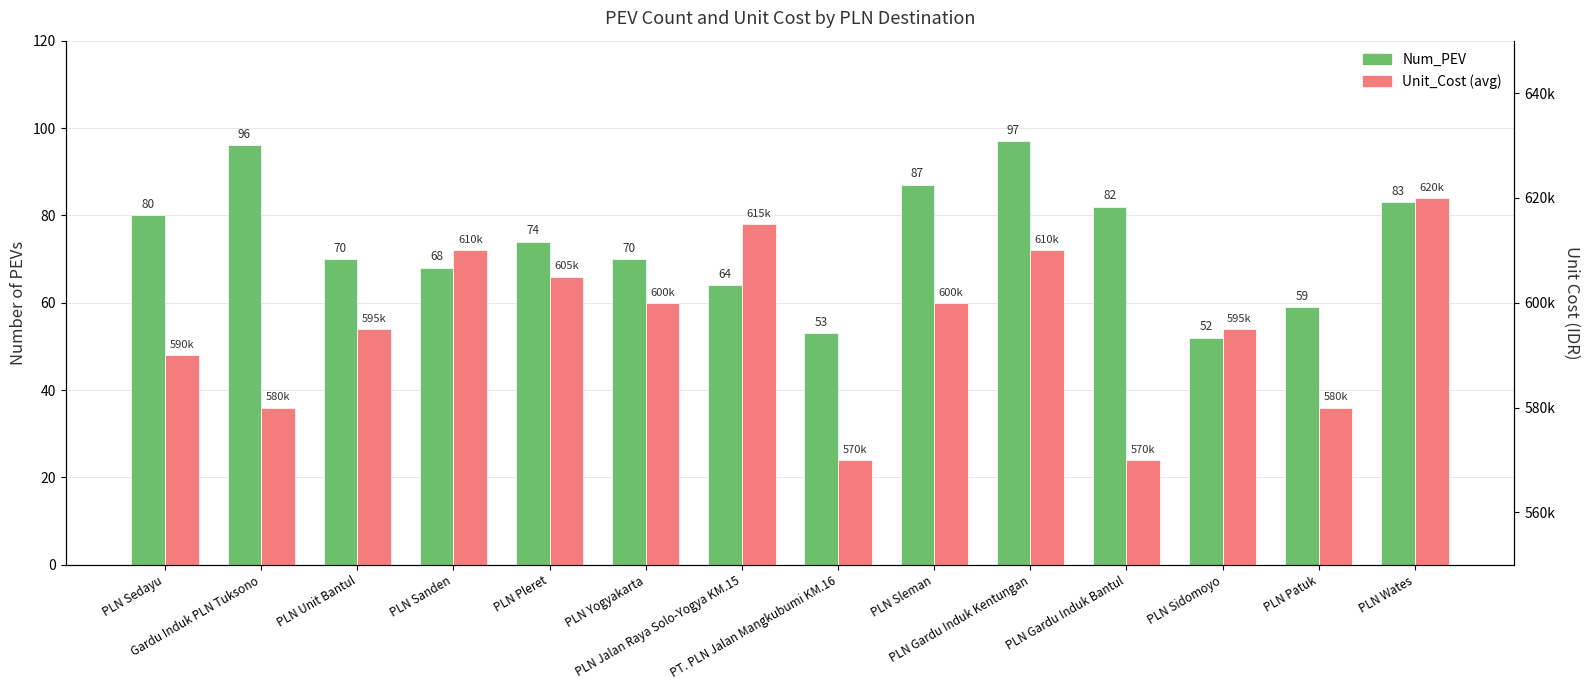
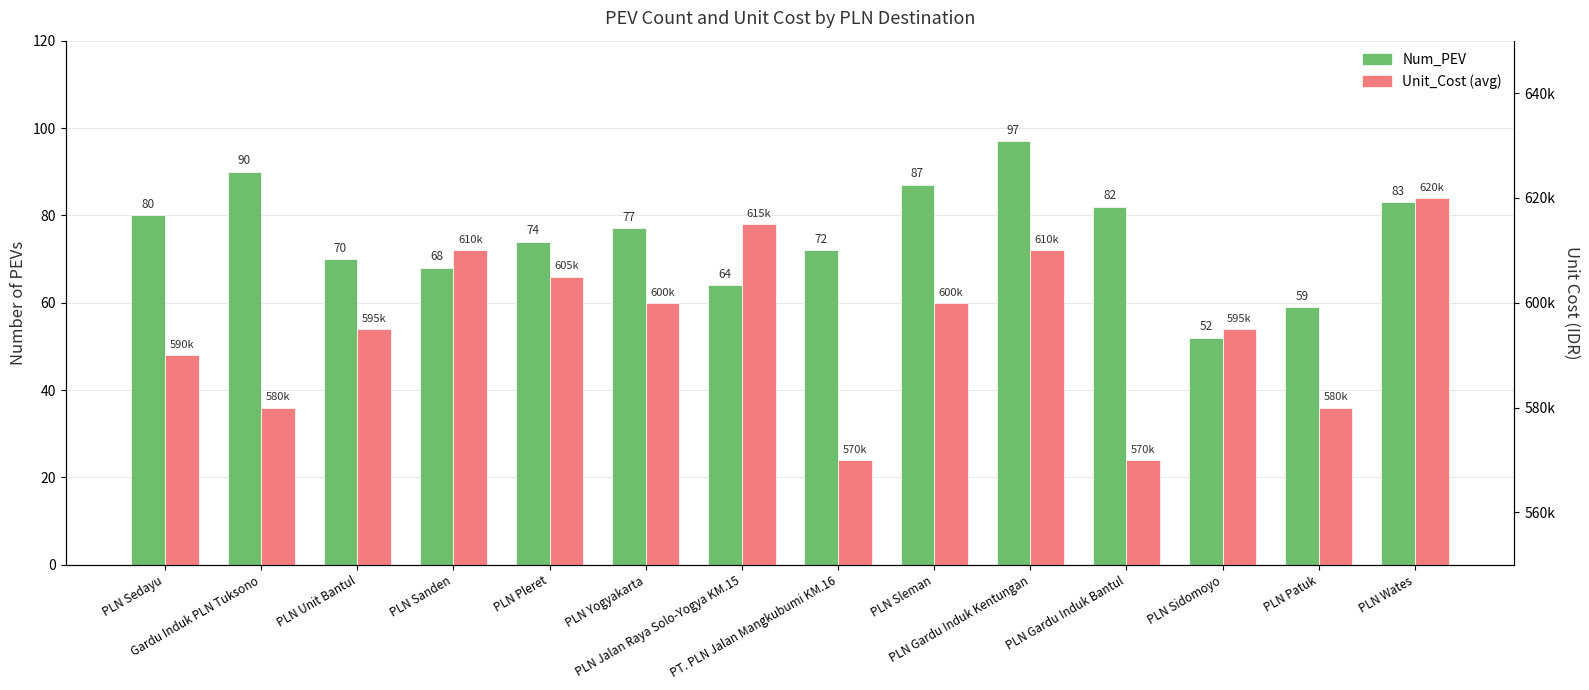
  {
    "Num_PEV": {
      "PLN Sedayu": 80,
-     "Gardu Induk PLN Tuksono": 96,
+     "Gardu Induk PLN Tuksono": 90,
      "PLN Unit Bantul": 70,
      "PLN Sanden": 68,
      "PLN Pleret": 74,
-     "PLN Yogyakarta": 70,
+     "PLN Yogyakarta": 77,
      "PLN Jalan Raya Solo-Yogya KM.15": 64,
-     "PT. PLN Jalan Mangkubumi KM.16": 53,
+     "PT. PLN Jalan Mangkubumi KM.16": 72,
      "PLN Sleman": 87,
      "PLN Gardu Induk Kentungan": 97,
      "PLN Gardu Induk Bantul": 82,
      "PLN Sidomoyo": 52,
      "PLN Patuk": 59,
      "PLN Wates": 83
    }
  }
